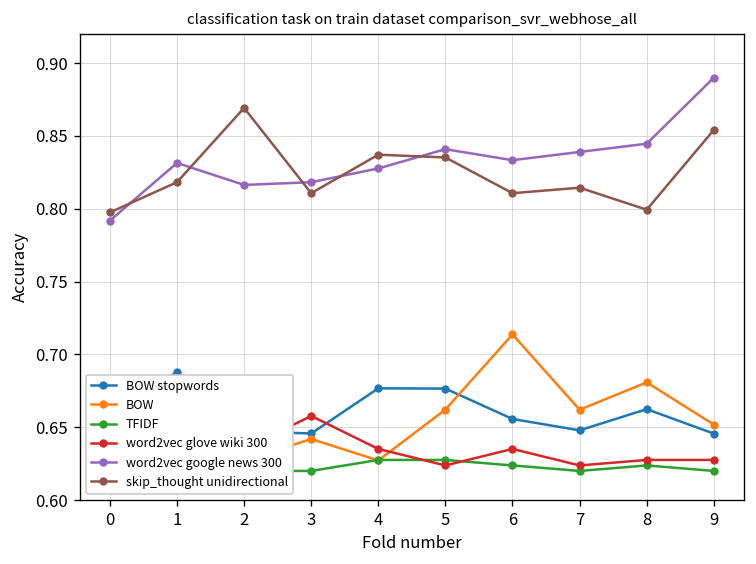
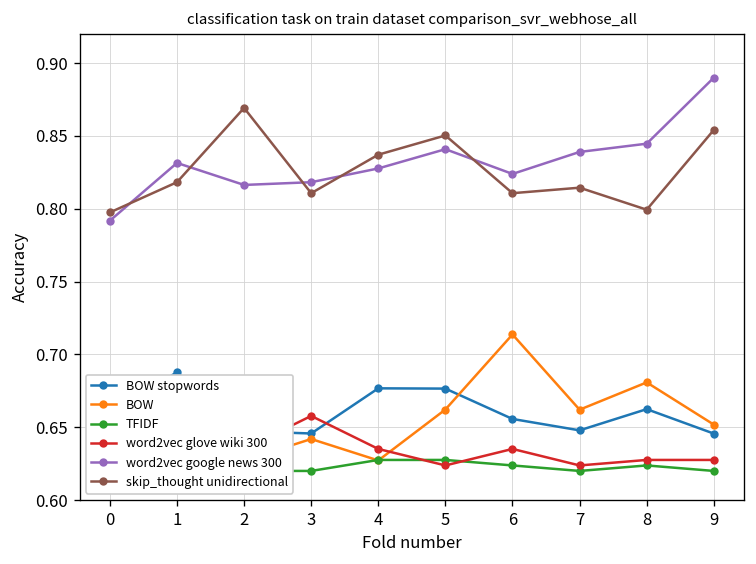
  {
    "BOW stopwords": {
      "1": 0.688,
      "3": 0.646,
      "4": 0.677,
      "5": 0.677,
      "6": 0.656,
      "7": 0.648,
      "8": 0.662,
      "9": 0.646
    },
    "BOW": {
      "3": 0.642,
      "5": 0.662,
      "6": 0.714,
      "7": 0.662,
      "8": 0.681,
      "9": 0.652
    },
    "TFIDF": {
      "3": 0.620,
      "5": 0.628,
      "6": 0.624,
      "7": 0.620,
      "8": 0.624,
      "9": 0.620
    },
    "word2vec glove wiki 300": {
      "3": 0.658,
      "4": 0.635,
      "5": 0.624,
      "6": 0.635,
      "7": 0.624,
      "8": 0.628,
      "9": 0.628
    },
    "word2vec google news 300": {
      "0": 0.792,
      "1": 0.831,
      "2": 0.816,
      "3": 0.818,
      "4": 0.828,
      "5": 0.841,
-     "6": 0.833,
+     "6": 0.824,
      "7": 0.839,
      "8": 0.845,
      "9": 0.890
    },
    "skip_thought unidirectional": {
      "0": 0.797,
      "1": 0.818,
      "2": 0.869,
      "3": 0.811,
      "4": 0.837,
-     "5": 0.835,
+     "5": 0.850,
      "6": 0.811,
      "7": 0.814,
      "8": 0.799,
      "9": 0.854
    }
  }
